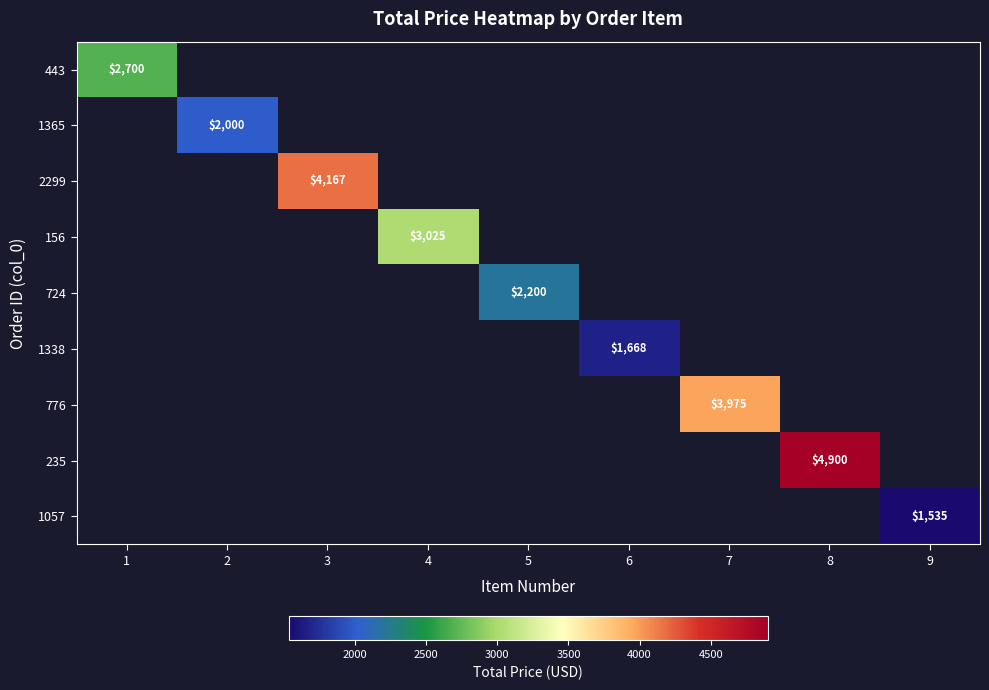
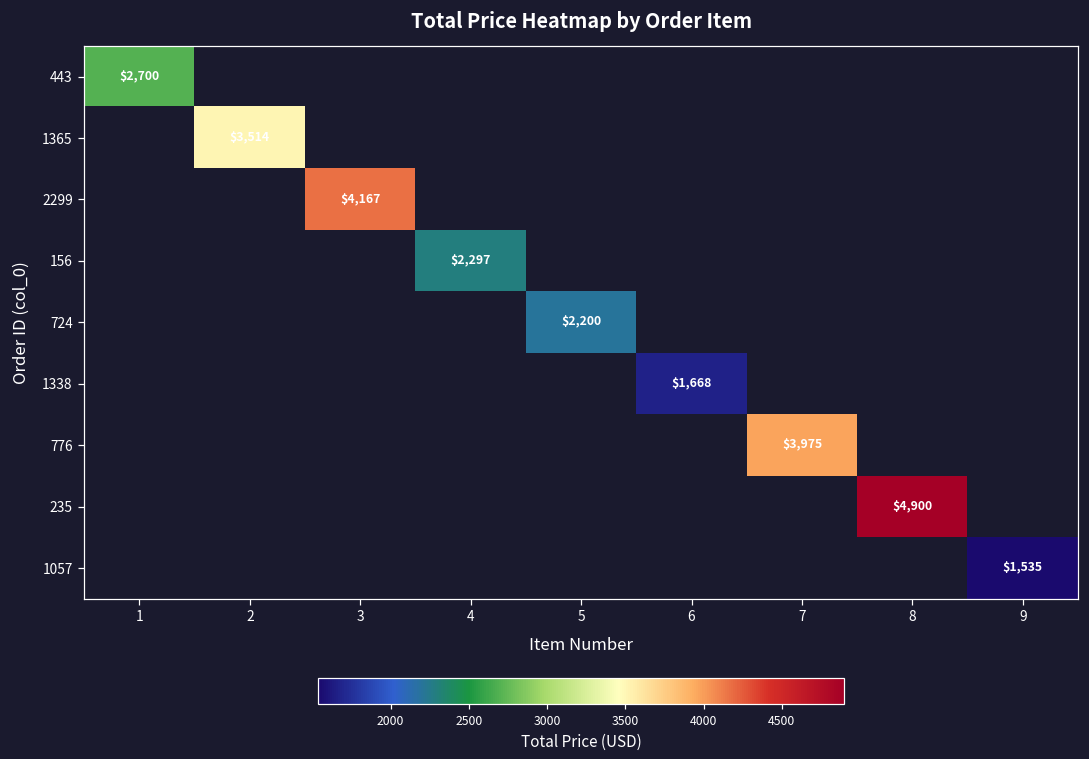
  {
    "443": {
      "1": "$2,700"
    },
    "1365": {
-     "2": "$2,000"
+     "2": "$3,514"
    },
    "2299": {
      "3": "$4,167"
    },
    "156": {
-     "4": "$3,025"
+     "4": "$2,297"
    },
    "724": {
      "5": "$2,200"
    },
    "1338": {
      "6": "$1,668"
    },
    "776": {
      "7": "$3,975"
    },
    "235": {
      "8": "$4,900"
    },
    "1057": {
      "9": "$1,535"
    }
  }
